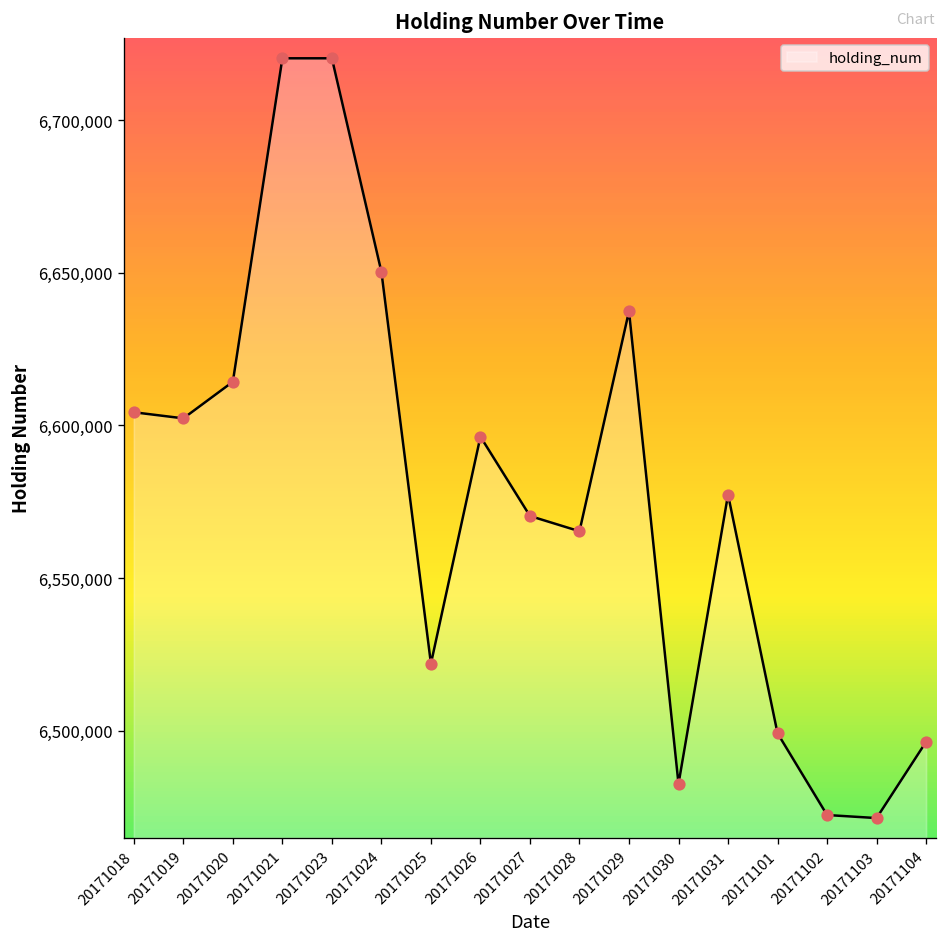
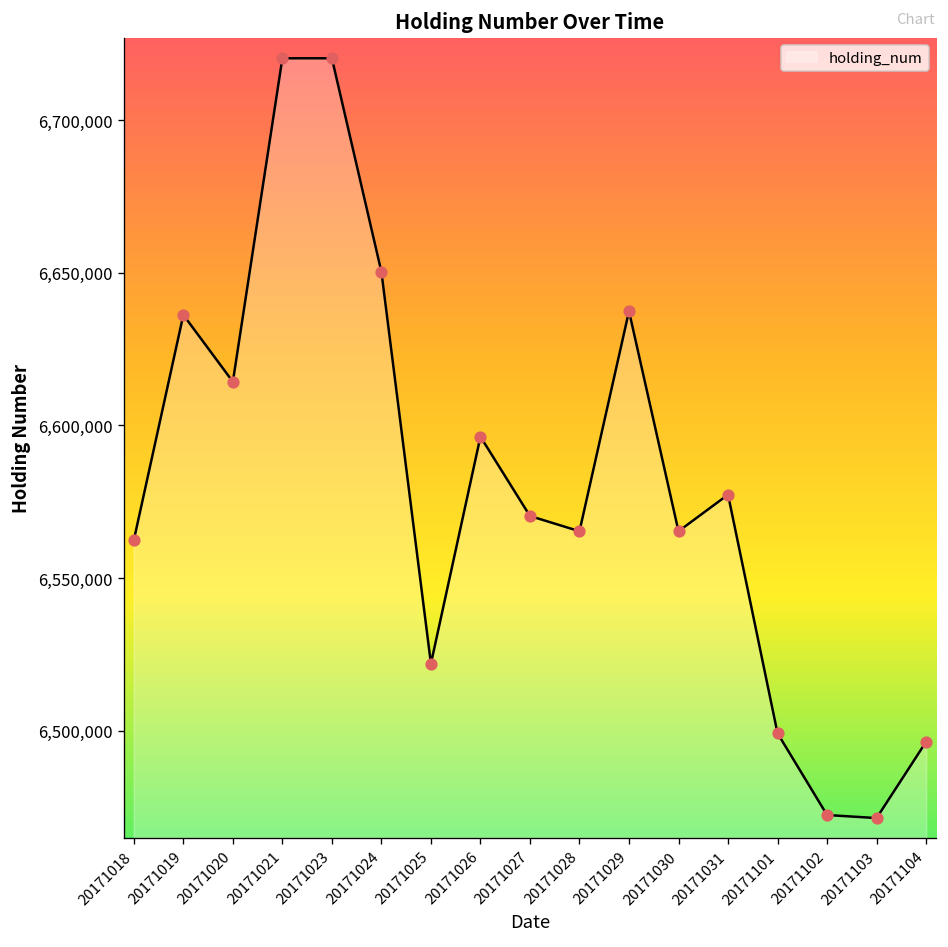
  {
-   "20171018": "6,604,000",
-   "20171019": "6,602,000",
+   "20171018": "6,562,000",
+   "20171019": "6,636,000",
    "20171020": "6,614,000",
    "20171021": "6,720,000",
    "20171023": "6,720,000",
    "20171024": "6,650,000",
    "20171025": "6,522,000",
    "20171026": "6,596,000",
    "20171027": "6,570,000",
    "20171028": "6,565,000",
    "20171029": "6,637,000",
-   "20171030": "6,483,000",
+   "20171030": "6,565,000",
    "20171031": "6,577,000",
    "20171101": "6,499,000",
    "20171102": "6,472,000",
    "20171103": "6,471,000",
    "20171104": "6,496,000"
  }
